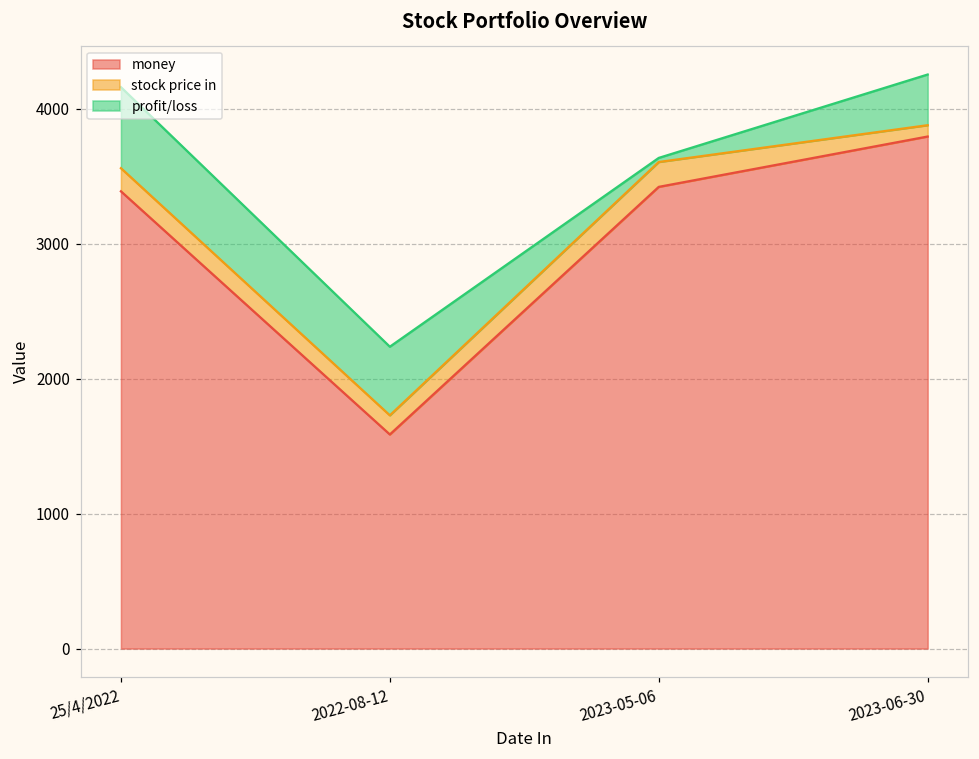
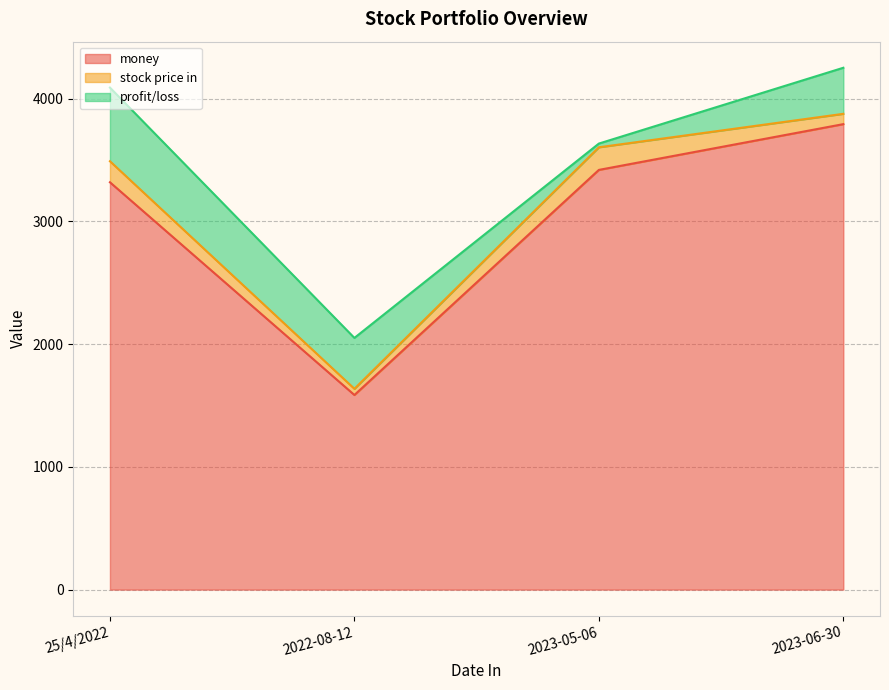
  {
    "money": {
-     "25/4/2022": 3390,
+     "25/4/2022": 3320,
      "2022-08-12": 1590,
      "2023-05-06": 3420,
      "2023-06-30": 3790
    },
    "stock price in": {
      "25/4/2022": 170,
-     "2022-08-12": 140,
+     "2022-08-12": 50,
      "2023-05-06": 180,
      "2023-06-30": 80
    },
    "profit/loss": {
-     "2022-08-12": 510,
+     "2022-08-12": 410,
      "2023-05-06": 30,
      "2023-06-30": 380
    }
  }
